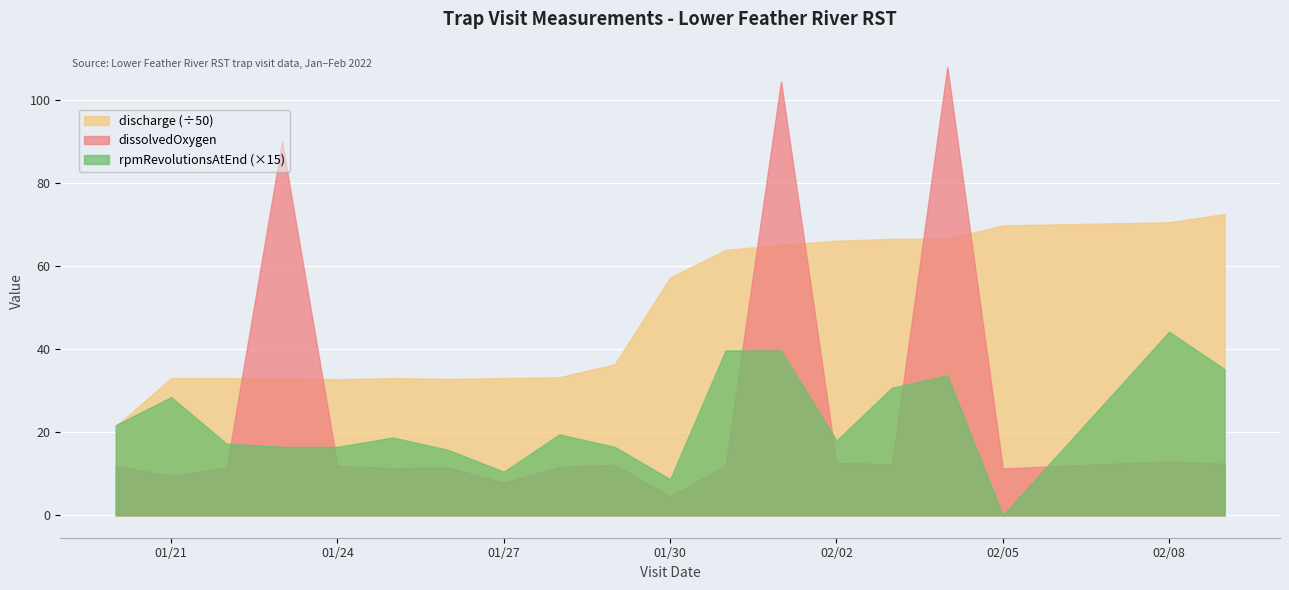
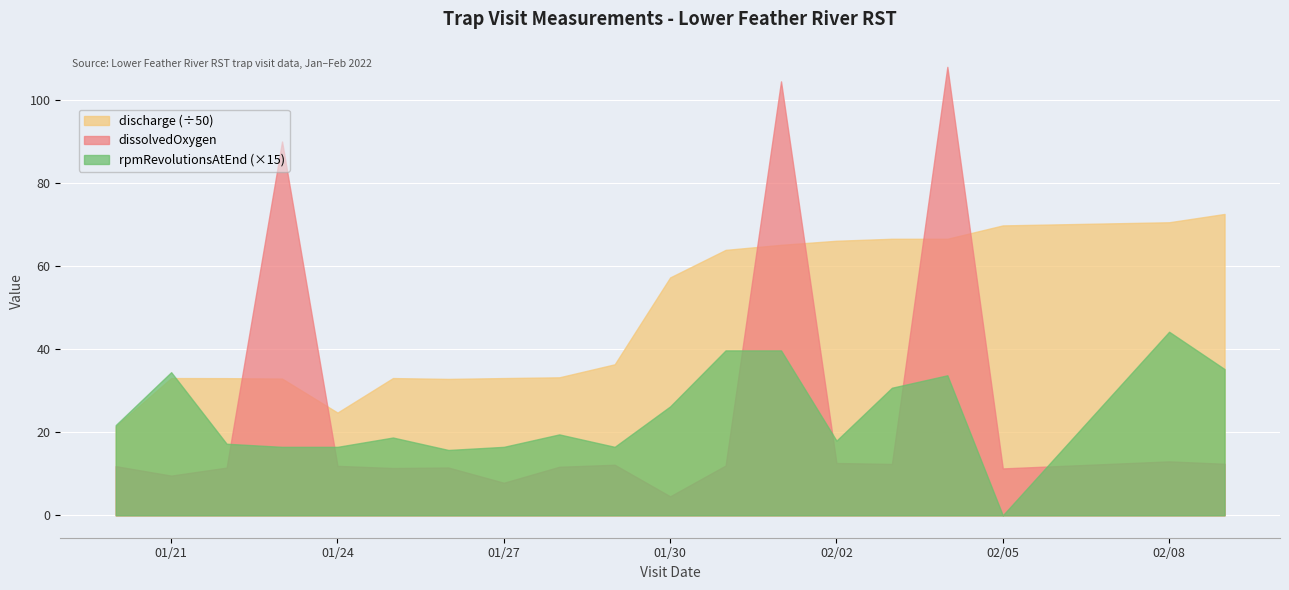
  {
    "discharge (÷50)": {
      "01/21": 33,
-     "01/24": 33,
+     "01/24": 25,
      "01/27": 33,
      "01/30": 57,
      "02/02": 66,
      "02/05": 70,
      "02/08": 71
    },
    "dissolvedOxygen": {
      "01/21": 10,
      "01/24": 12,
      "01/27": 8,
      "01/30": 5,
      "02/02": 13,
      "02/05": 11,
      "02/08": 13
    },
    "rpmRevolutionsAtEnd (×15)": {
-     "01/21": 29,
+     "01/21": 35,
      "01/24": 17,
-     "01/27": 11,
-     "01/30": 9,
+     "01/27": 17,
+     "01/30": 26,
      "02/02": 18,
      "02/05": 0,
      "02/08": 44
    }
  }
